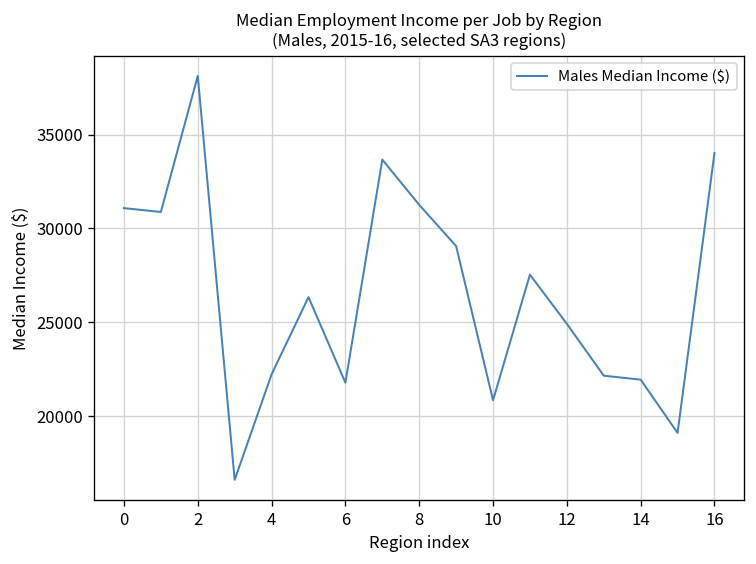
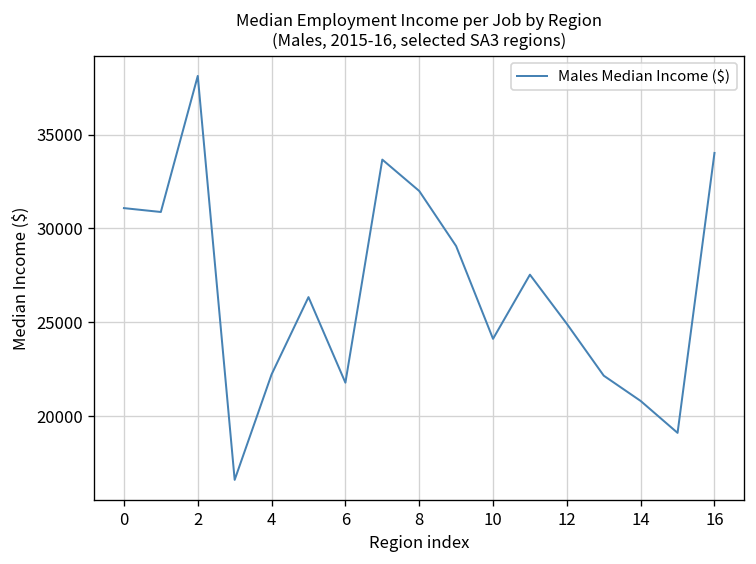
  {
    "0": 31100,
    "2": 38100,
    "4": 22200,
    "6": 21800,
-   "8": 31300,
-   "10": 20900,
+   "8": 32000,
+   "10": 24100,
    "12": 24900,
-   "14": 21900,
+   "14": 20800,
    "16": 34000
  }
